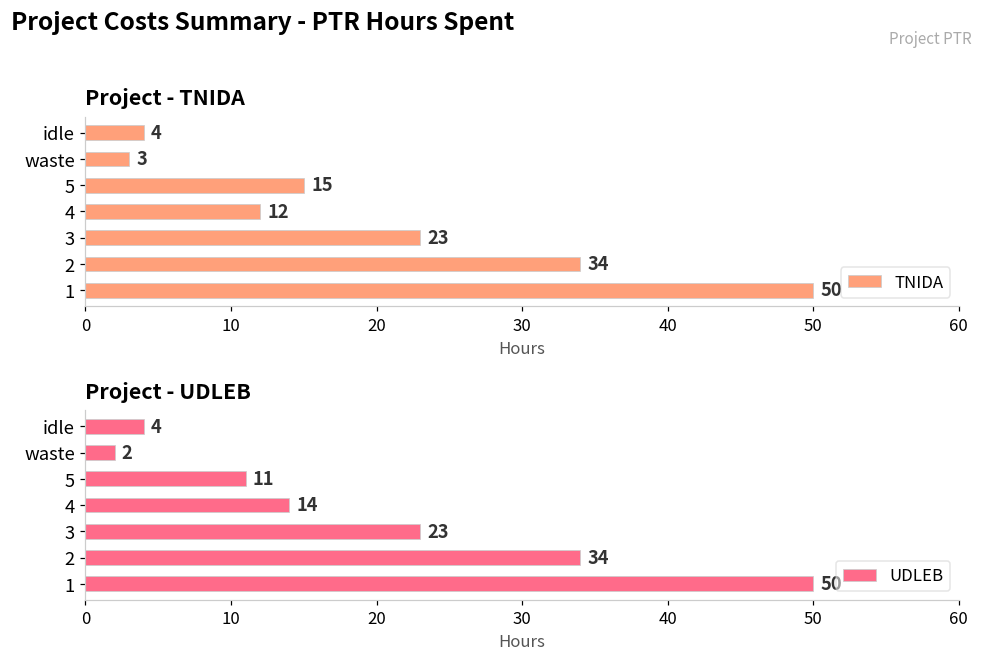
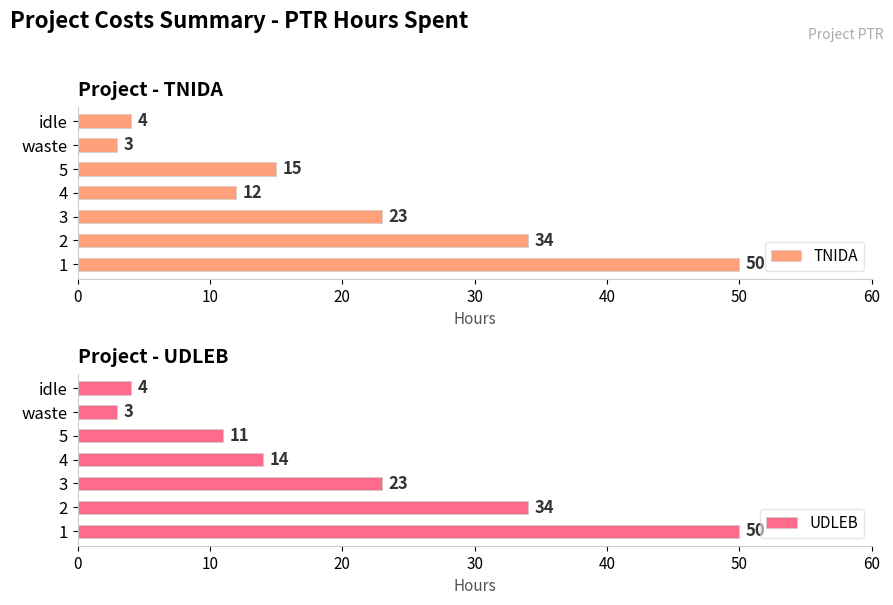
  {
    "Project - TNIDA": {
      "idle": 4,
      "waste": 3,
      "5": 15,
      "4": 12,
      "3": 23,
      "2": 34
    },
    "Project - UDLEB": {
      "idle": 4,
-     "waste": 2,
+     "waste": 3,
      "5": 11,
      "4": 14,
      "3": 23,
      "2": 34
    }
  }
